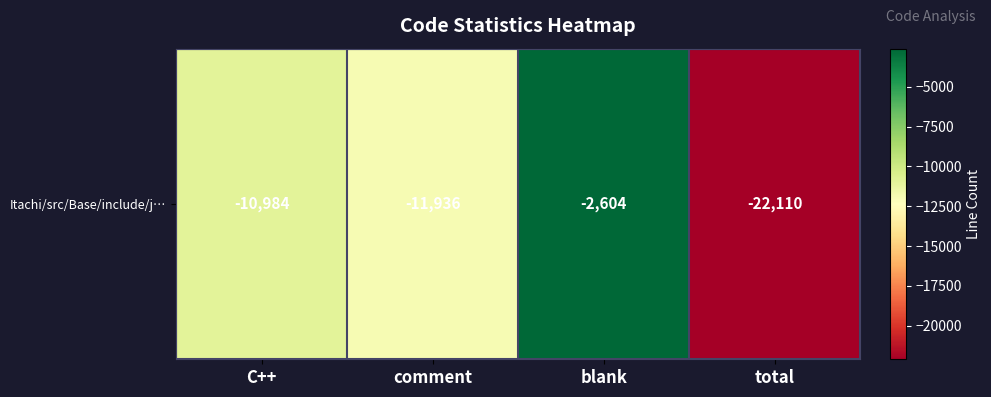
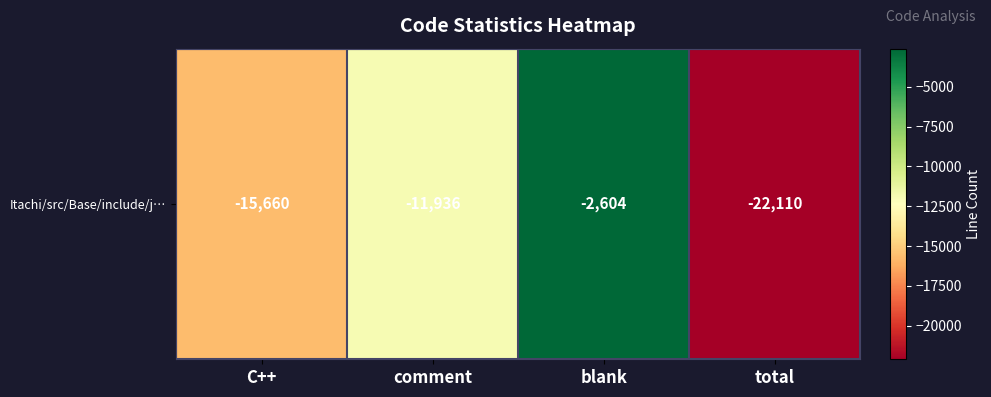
  {
    "Itachi/src/Base/include/j…": {
-     "C++": "-10,984",
+     "C++": "-15,660",
      "comment": "-11,936",
      "blank": "-2,604",
      "total": "-22,110"
    }
  }
